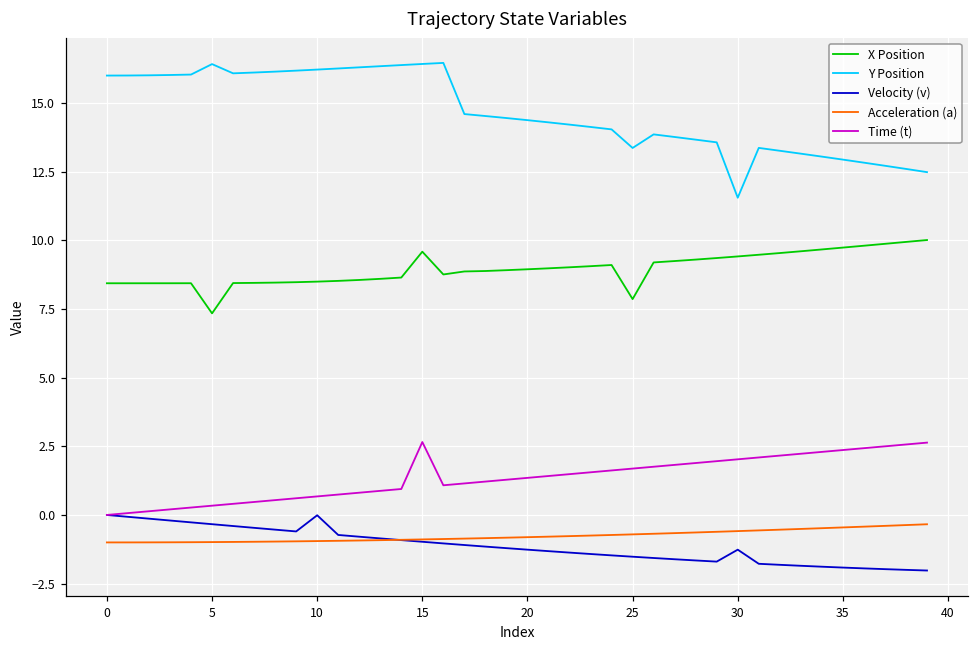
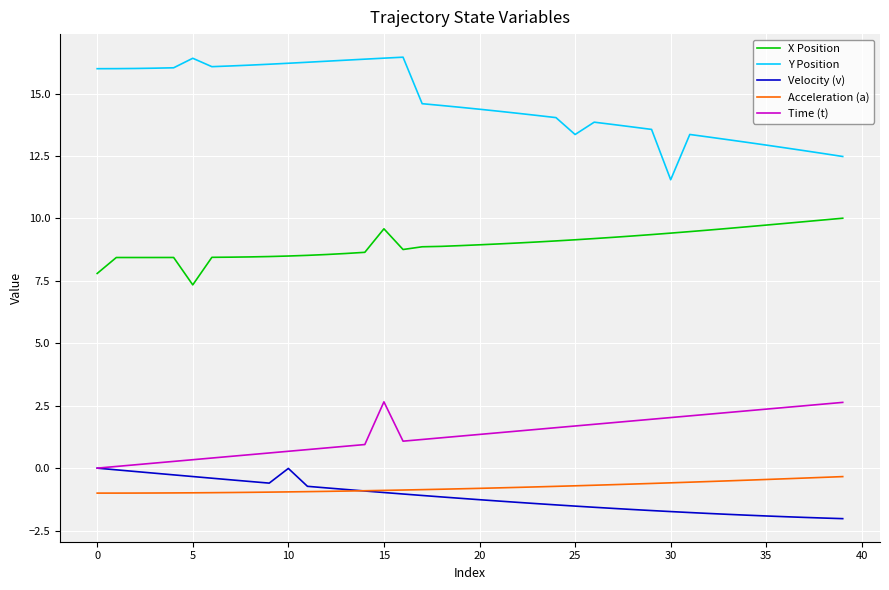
  {
    "X Position": {
-     "0": 8.4,
+     "0": 7.8,
      "5": 7.3,
      "10": 8.5,
      "15": 9.6,
      "20": 8.9,
-     "25": 7.9,
+     "25": 9.1,
      "30": 9.4,
      "35": 9.7
    },
    "Y Position": {
      "0": 16.0,
      "5": 16.4,
      "10": 16.2,
      "15": 16.4,
      "20": 14.4,
      "25": 13.4,
      "30": 11.6,
      "35": 12.9
    },
    "Velocity (v)": {
      "5": -0.3,
      "10": 0.0,
      "20": -1.3,
      "25": -1.5,
-     "30": -1.3,
+     "30": -1.7,
      "35": -1.9
    },
    "Acceleration (a)": {
      "0": -1.0,
      "5": -1.0,
      "10": -1.0,
      "20": -0.8,
      "25": -0.7,
      "30": -0.6,
      "35": -0.5
    },
    "Time (t)": {
      "5": 0.3,
      "10": 0.7,
      "15": 2.7,
      "20": 1.4,
      "25": 1.7,
      "30": 2.0,
      "35": 2.4
    }
  }
